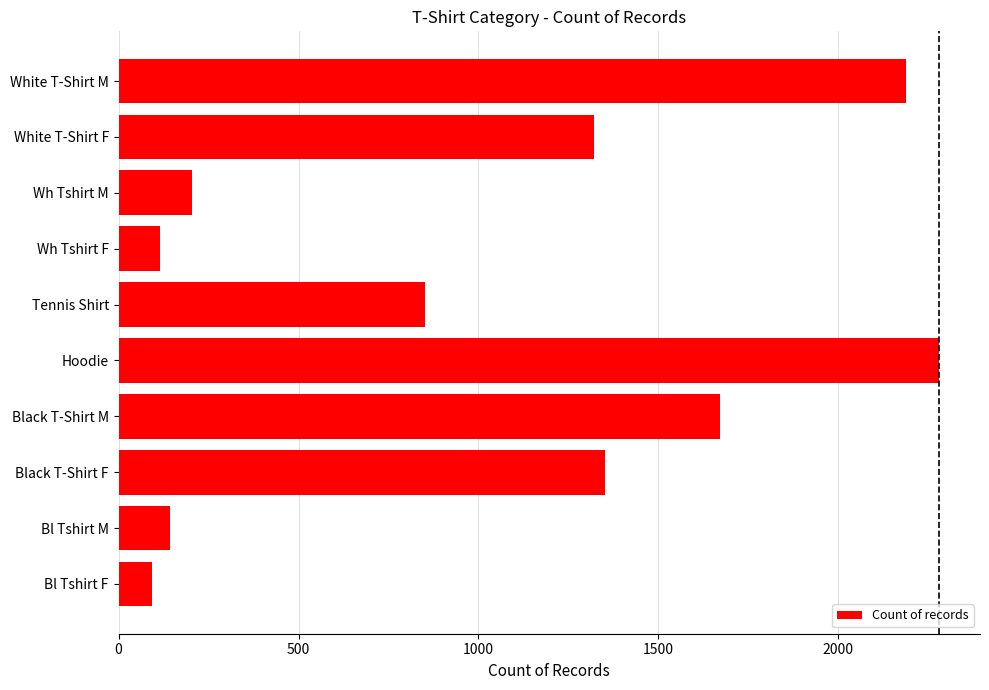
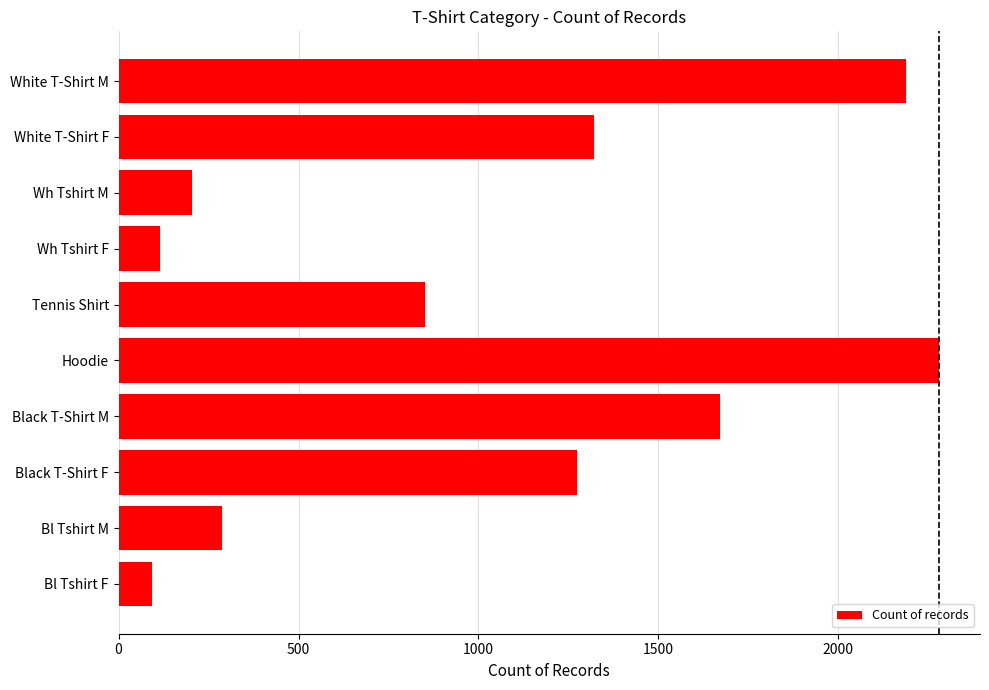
  {
    "White T-Shirt M": 2190,
    "White T-Shirt F": 1320,
    "Wh Tshirt M": 200,
    "Wh Tshirt F": 120,
    "Tennis Shirt": 850,
    "Hoodie": 2280,
    "Black T-Shirt M": 1670,
-   "Black T-Shirt F": 1350,
-   "Bl Tshirt M": 140,
+   "Black T-Shirt F": 1270,
+   "Bl Tshirt M": 290,
    "Bl Tshirt F": 90
  }
